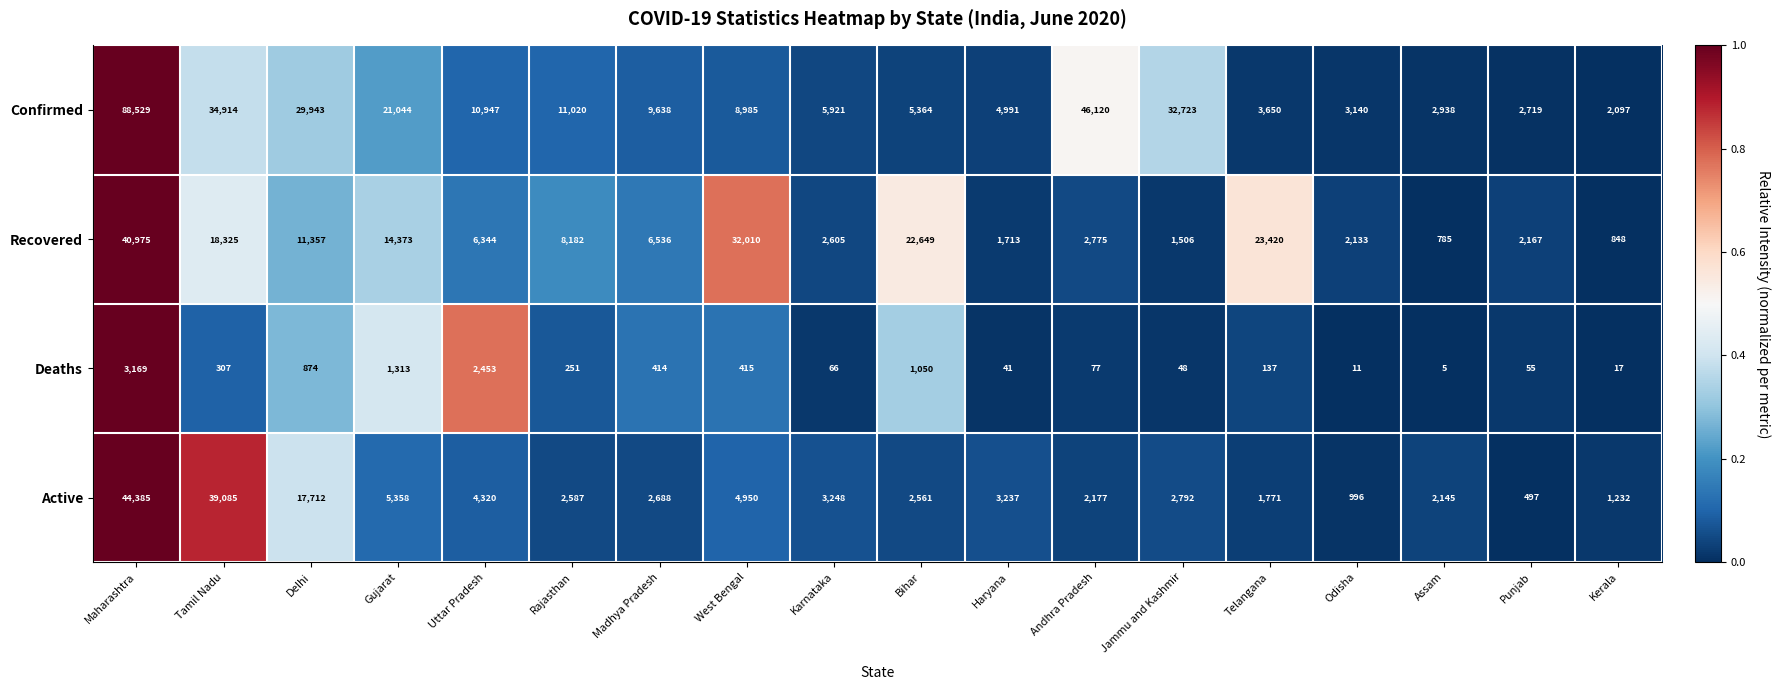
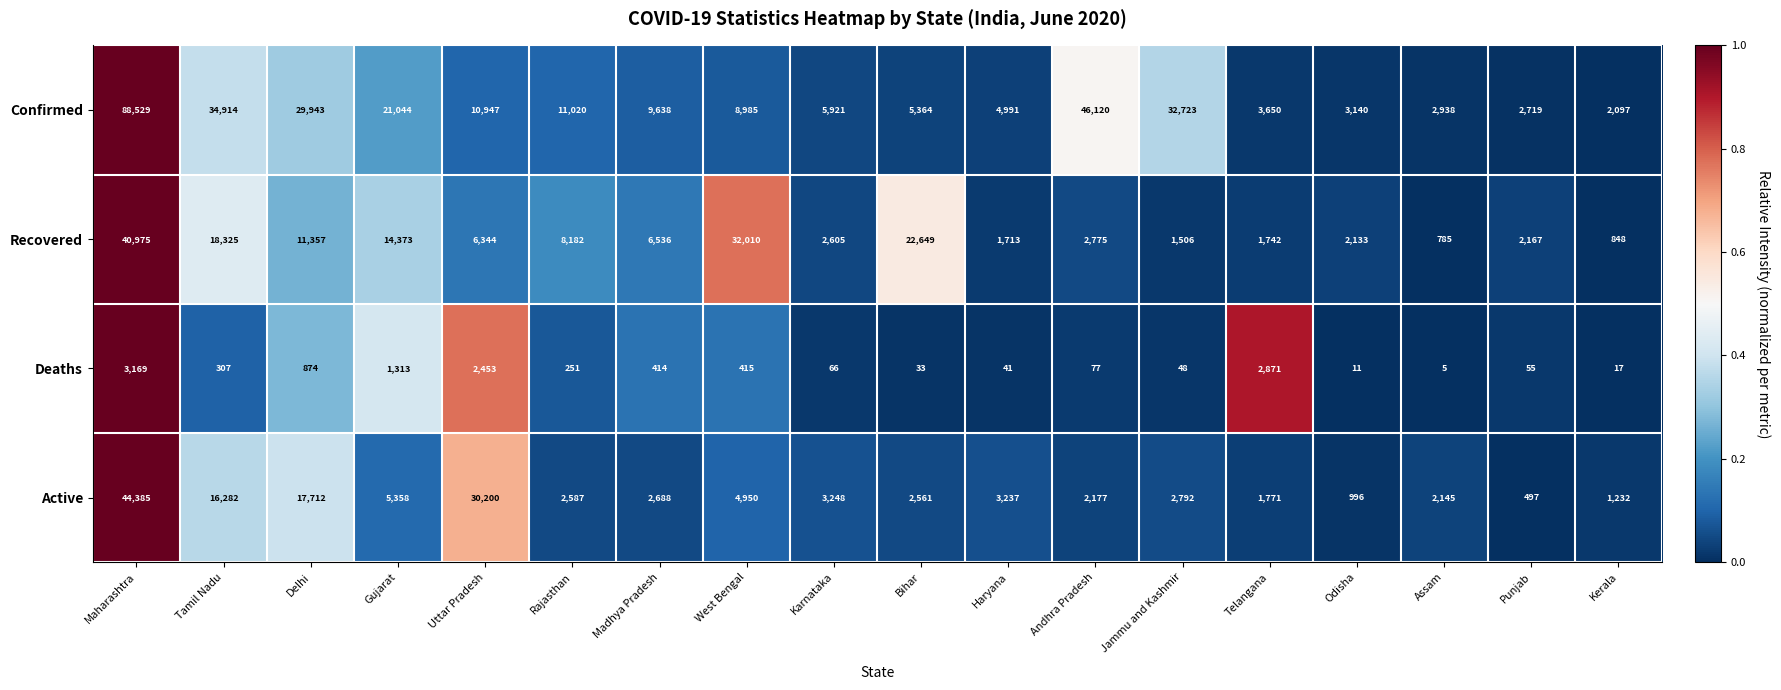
  {
    "Confirmed": {
      "Maharashtra": "88,529",
      "Tamil Nadu": "34,914",
      "Delhi": "29,943",
      "Gujarat": "21,044",
      "Uttar Pradesh": "10,947",
      "Rajasthan": "11,020",
      "Madhya Pradesh": "9,638",
      "West Bengal": "8,985",
      "Karnataka": "5,921",
      "Bihar": "5,364",
      "Haryana": "4,991",
      "Andhra Pradesh": "46,120",
      "Jammu and Kashmir": "32,723",
      "Telangana": "3,650",
      "Odisha": "3,140",
      "Assam": "2,938",
      "Punjab": "2,719",
      "Kerala": "2,097"
    },
    "Recovered": {
      "Maharashtra": "40,975",
      "Tamil Nadu": "18,325",
      "Delhi": "11,357",
      "Gujarat": "14,373",
      "Uttar Pradesh": "6,344",
      "Rajasthan": "8,182",
      "Madhya Pradesh": "6,536",
      "West Bengal": "32,010",
      "Karnataka": "2,605",
      "Bihar": "22,649",
      "Haryana": "1,713",
      "Andhra Pradesh": "2,775",
      "Jammu and Kashmir": "1,506",
-     "Telangana": "23,420",
+     "Telangana": "1,742",
      "Odisha": "2,133",
      "Assam": "785",
      "Punjab": "2,167",
      "Kerala": "848"
    },
    "Deaths": {
      "Maharashtra": "3,169",
      "Tamil Nadu": "307",
      "Delhi": "874",
      "Gujarat": "1,313",
      "Uttar Pradesh": "2,453",
      "Rajasthan": "251",
      "Madhya Pradesh": "414",
      "West Bengal": "415",
      "Karnataka": "66",
-     "Bihar": "1,050",
+     "Bihar": "33",
      "Haryana": "41",
      "Andhra Pradesh": "77",
      "Jammu and Kashmir": "48",
-     "Telangana": "137",
+     "Telangana": "2,871",
      "Odisha": "11",
      "Assam": "5",
      "Punjab": "55",
      "Kerala": "17"
    },
    "Active": {
      "Maharashtra": "44,385",
-     "Tamil Nadu": "39,085",
+     "Tamil Nadu": "16,282",
      "Delhi": "17,712",
      "Gujarat": "5,358",
-     "Uttar Pradesh": "4,320",
+     "Uttar Pradesh": "30,200",
      "Rajasthan": "2,587",
      "Madhya Pradesh": "2,688",
      "West Bengal": "4,950",
      "Karnataka": "3,248",
      "Bihar": "2,561",
      "Haryana": "3,237",
      "Andhra Pradesh": "2,177",
      "Jammu and Kashmir": "2,792",
      "Telangana": "1,771",
      "Odisha": "996",
      "Assam": "2,145",
      "Punjab": "497",
      "Kerala": "1,232"
    }
  }
